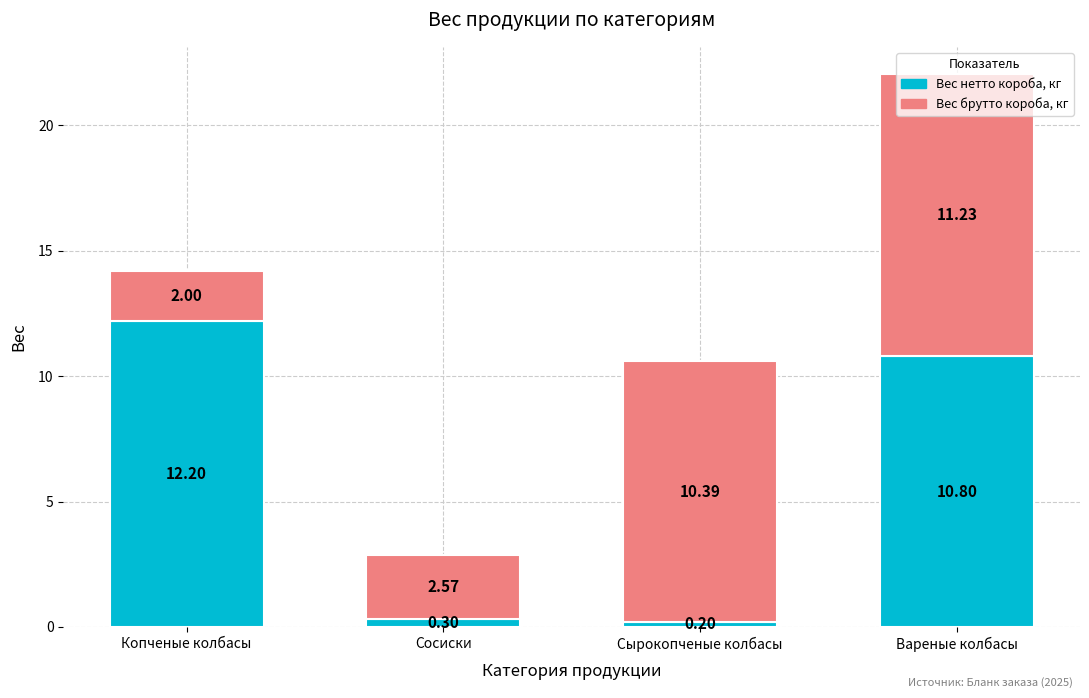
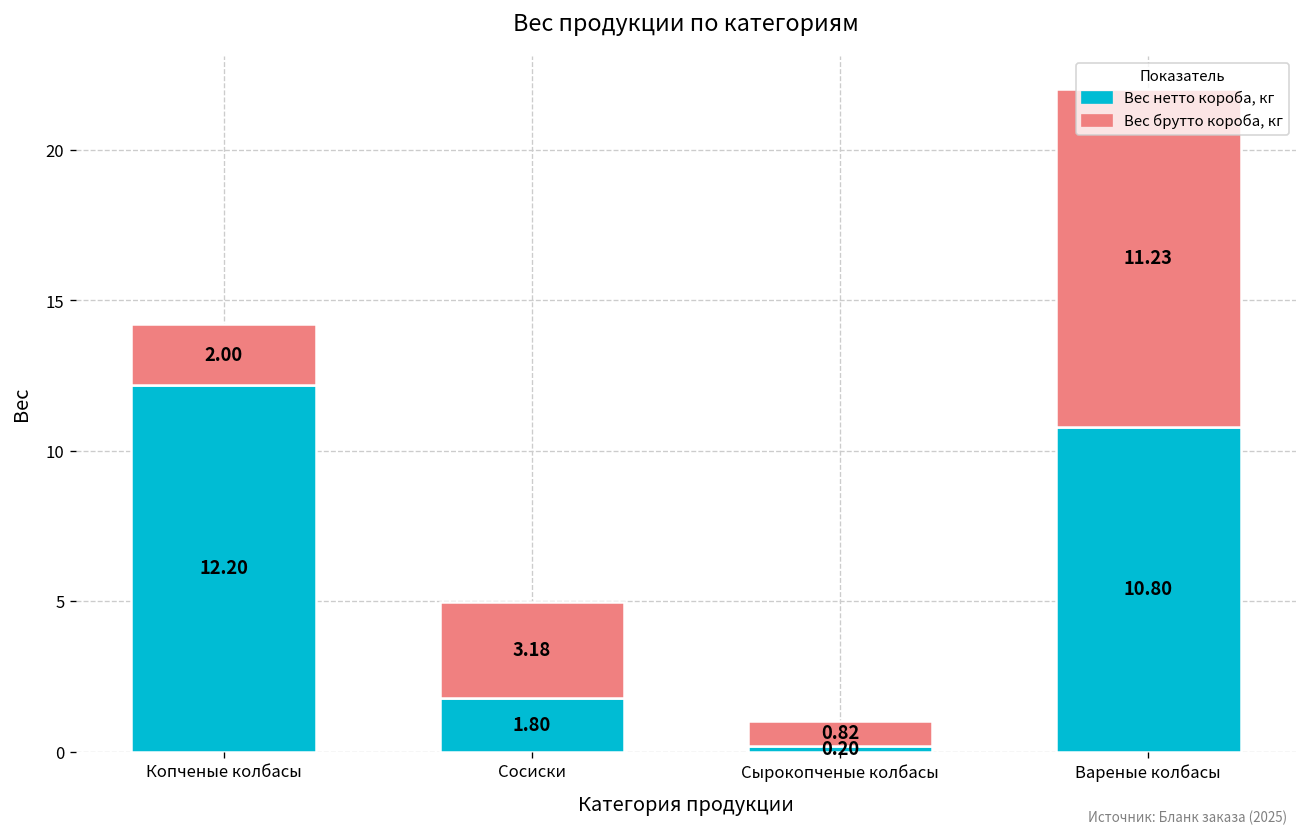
  {
    "Вес нетто короба, кг": {
      "Копченые колбасы": 12.20,
-     "Сосиски": 0.30,
+     "Сосиски": 1.80,
      "Вареные колбасы": 10.80
    },
    "Вес брутто короба, кг": {
      "Копченые колбасы": 2.00,
-     "Сосиски": 2.57,
-     "Сырокопченые колбасы": 10.39
+     "Сосиски": 3.18,
+     "Сырокопченые колбасы": 0.82
    }
  }
